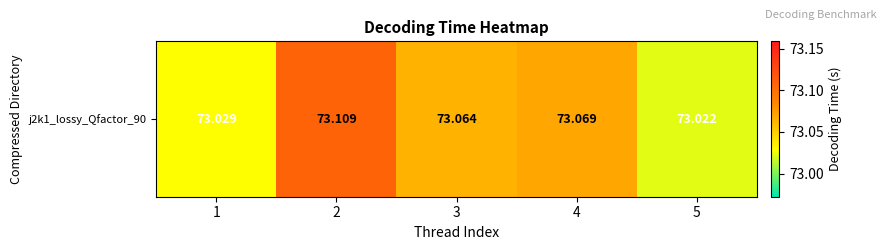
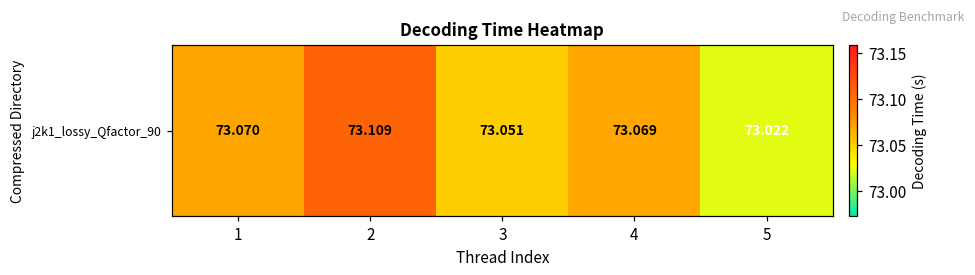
  {
    "j2k1_lossy_Qfactor_90": {
-     "1": 73.029,
+     "1": 73.070,
      "2": 73.109,
-     "3": 73.064,
+     "3": 73.051,
      "4": 73.069,
      "5": 73.022
    }
  }
